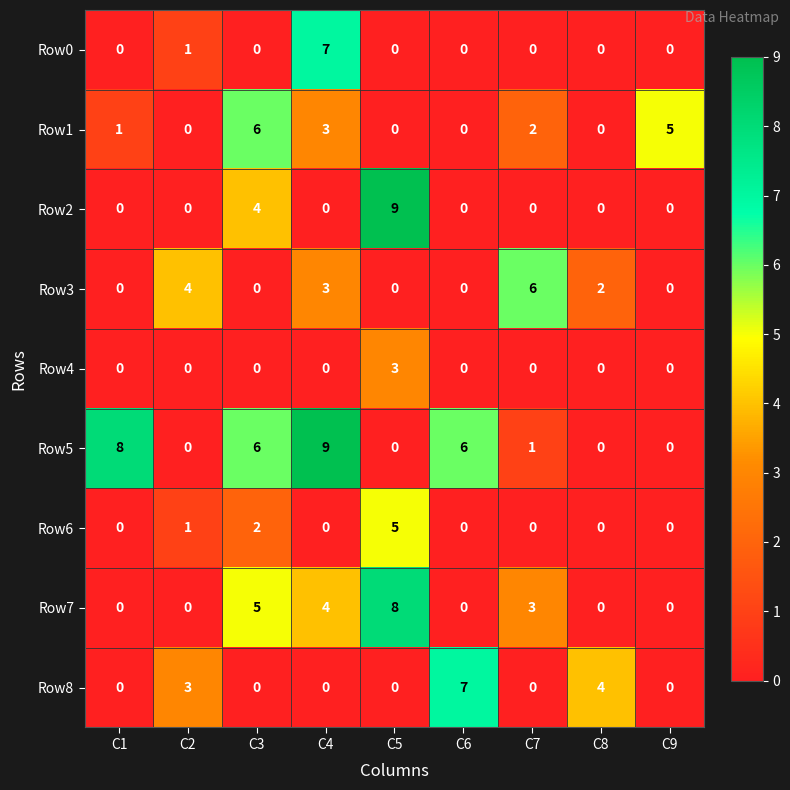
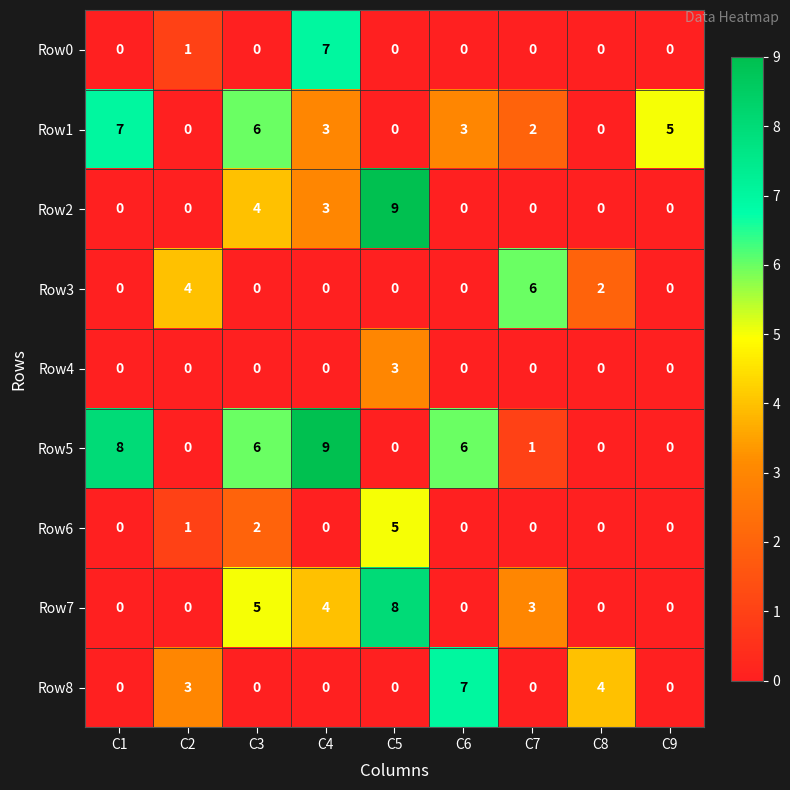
  {
    "Row0": {
      "C1": 0,
      "C2": 1,
      "C3": 0,
      "C4": 7,
      "C5": 0,
      "C6": 0,
      "C7": 0,
      "C8": 0,
      "C9": 0
    },
    "Row1": {
-     "C1": 1,
+     "C1": 7,
      "C2": 0,
      "C3": 6,
      "C4": 3,
      "C5": 0,
-     "C6": 0,
+     "C6": 3,
      "C7": 2,
      "C8": 0,
      "C9": 5
    },
    "Row2": {
      "C1": 0,
      "C2": 0,
      "C3": 4,
-     "C4": 0,
+     "C4": 3,
      "C5": 9,
      "C6": 0,
      "C7": 0,
      "C8": 0,
      "C9": 0
    },
    "Row3": {
      "C1": 0,
      "C2": 4,
      "C3": 0,
-     "C4": 3,
+     "C4": 0,
      "C5": 0,
      "C6": 0,
      "C7": 6,
      "C8": 2,
      "C9": 0
    },
    "Row4": {
      "C1": 0,
      "C2": 0,
      "C3": 0,
      "C4": 0,
      "C5": 3,
      "C6": 0,
      "C7": 0,
      "C8": 0,
      "C9": 0
    },
    "Row5": {
      "C1": 8,
      "C2": 0,
      "C3": 6,
      "C4": 9,
      "C5": 0,
      "C6": 6,
      "C7": 1,
      "C8": 0,
      "C9": 0
    },
    "Row6": {
      "C1": 0,
      "C2": 1,
      "C3": 2,
      "C4": 0,
      "C5": 5,
      "C6": 0,
      "C7": 0,
      "C8": 0,
      "C9": 0
    },
    "Row7": {
      "C1": 0,
      "C2": 0,
      "C3": 5,
      "C4": 4,
      "C5": 8,
      "C6": 0,
      "C7": 3,
      "C8": 0,
      "C9": 0
    },
    "Row8": {
      "C1": 0,
      "C2": 3,
      "C3": 0,
      "C4": 0,
      "C5": 0,
      "C6": 7,
      "C7": 0,
      "C8": 4,
      "C9": 0
    }
  }
